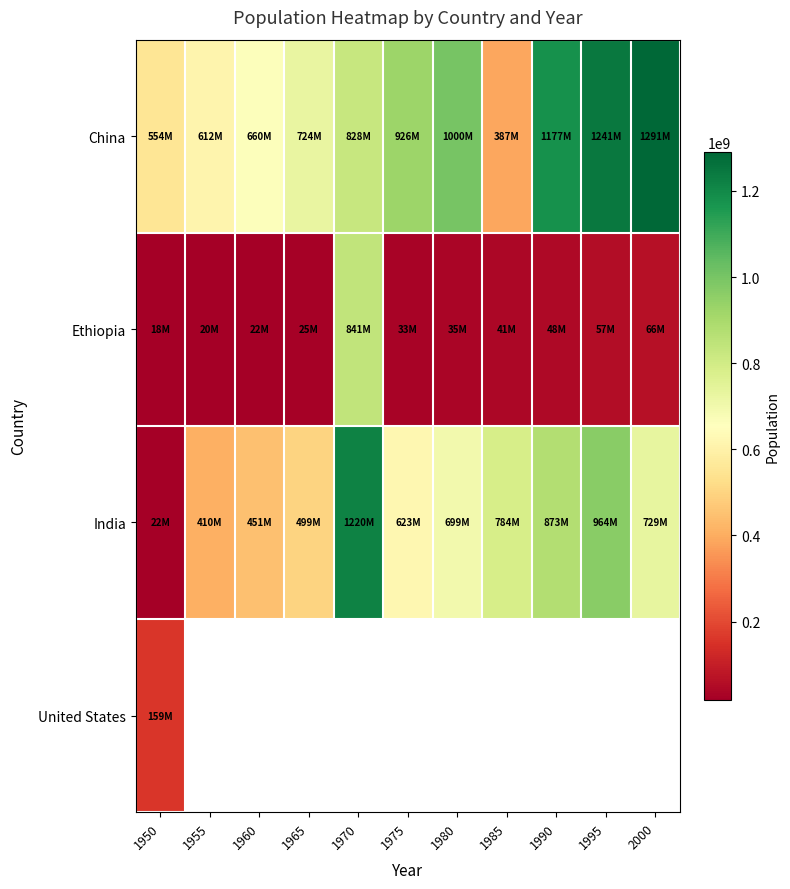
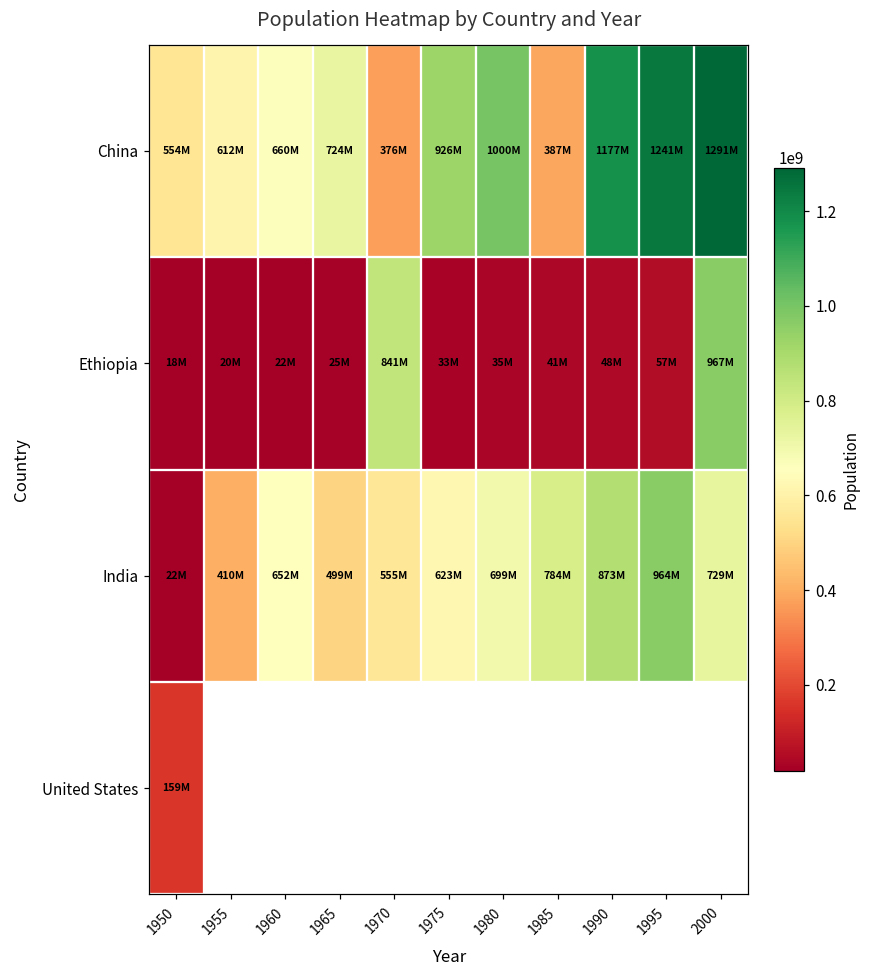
  {
    "China": {
      "1950": "554M",
      "1955": "612M",
      "1960": "660M",
      "1965": "724M",
-     "1970": "828M",
+     "1970": "376M",
      "1975": "926M",
      "1980": "1000M",
      "1985": "387M",
      "1990": "1177M",
      "1995": "1241M",
      "2000": "1291M"
    },
    "Ethiopia": {
      "1950": "18M",
      "1955": "20M",
      "1960": "22M",
      "1965": "25M",
      "1970": "841M",
      "1975": "33M",
      "1980": "35M",
      "1985": "41M",
      "1990": "48M",
      "1995": "57M",
-     "2000": "66M"
+     "2000": "967M"
    },
    "India": {
      "1950": "22M",
      "1955": "410M",
-     "1960": "451M",
+     "1960": "652M",
      "1965": "499M",
-     "1970": "1220M",
+     "1970": "555M",
      "1975": "623M",
      "1980": "699M",
      "1985": "784M",
      "1990": "873M",
      "1995": "964M",
      "2000": "729M"
    },
    "United States": {
      "1950": "159M"
    }
  }
